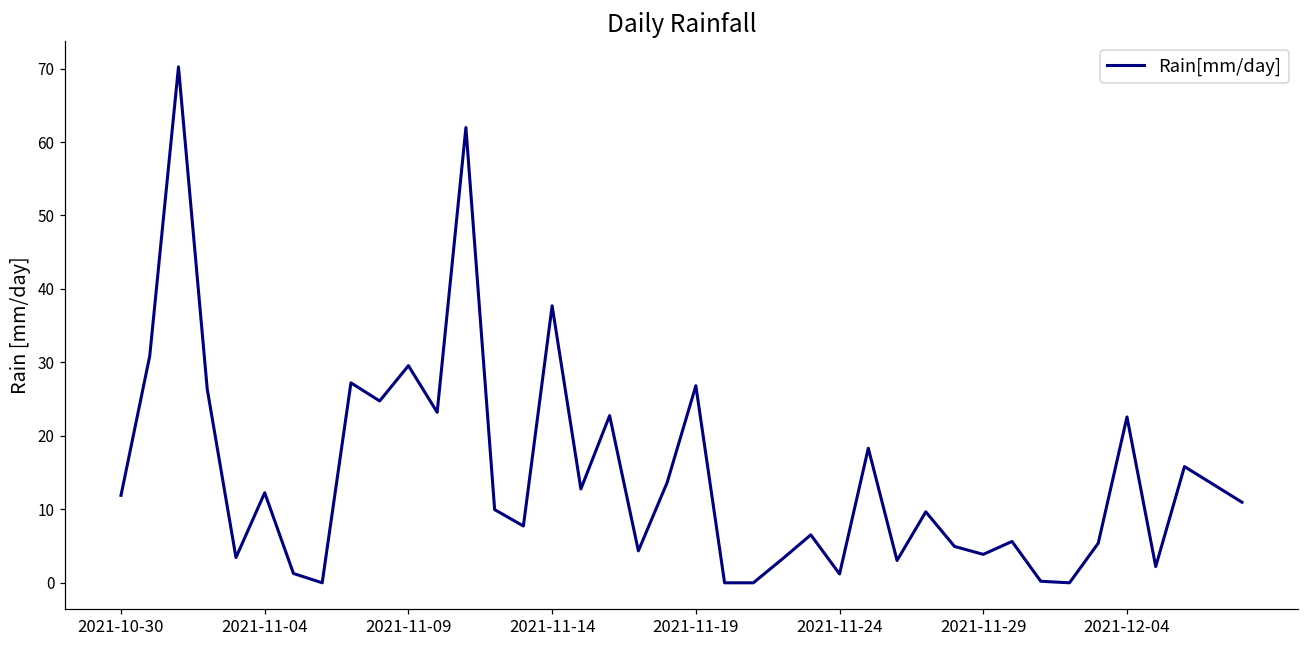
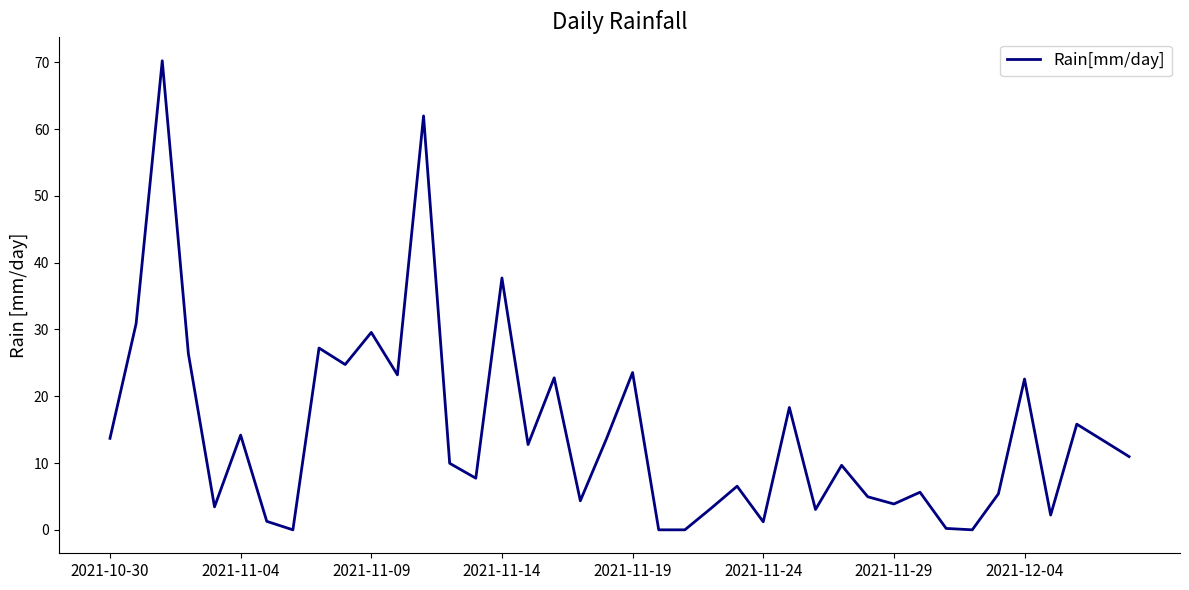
  {
-   "2021-10-30": 12,
-   "2021-11-04": 12,
+   "2021-10-30": 14,
+   "2021-11-04": 14,
    "2021-11-09": 30,
    "2021-11-14": 38,
-   "2021-11-19": 27,
+   "2021-11-19": 24,
    "2021-11-24": 1,
    "2021-11-29": 4,
    "2021-12-04": 23
  }
